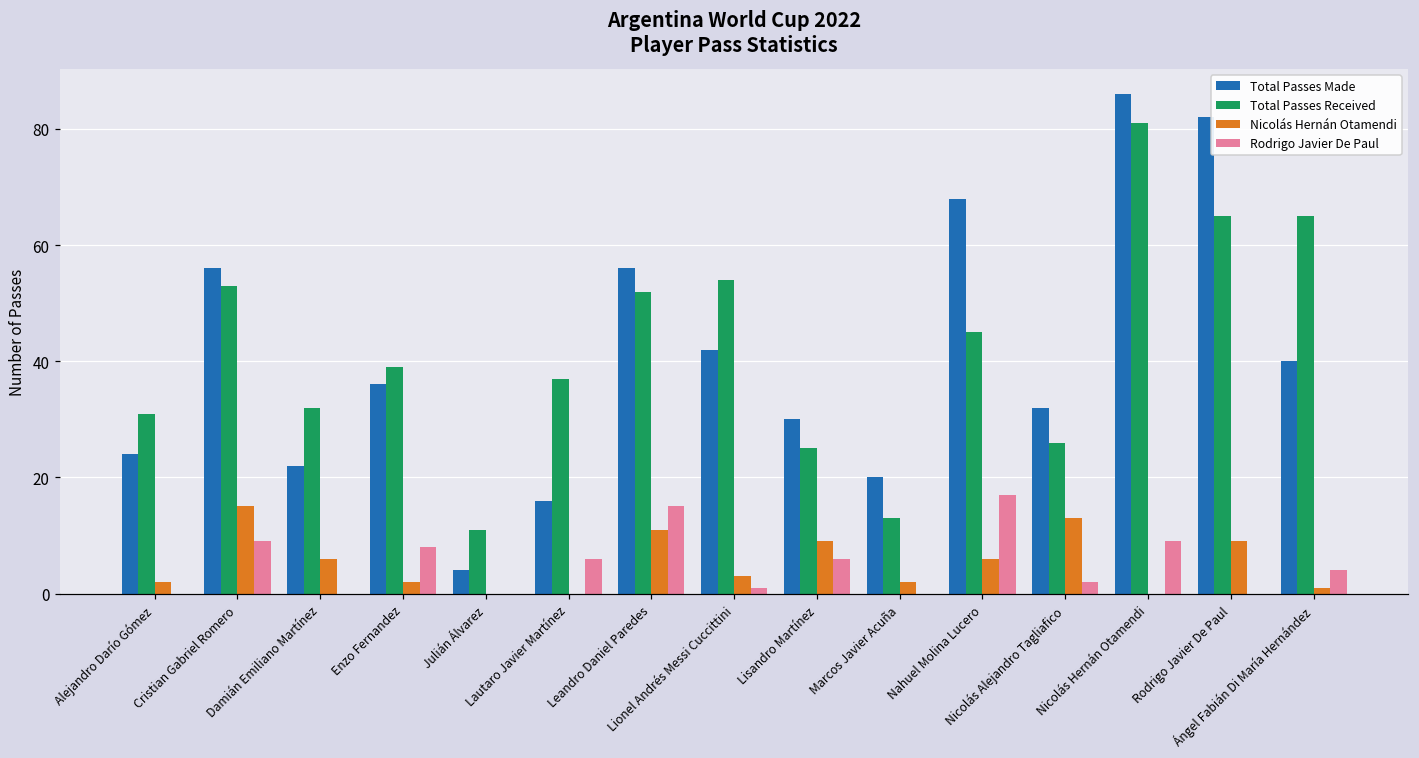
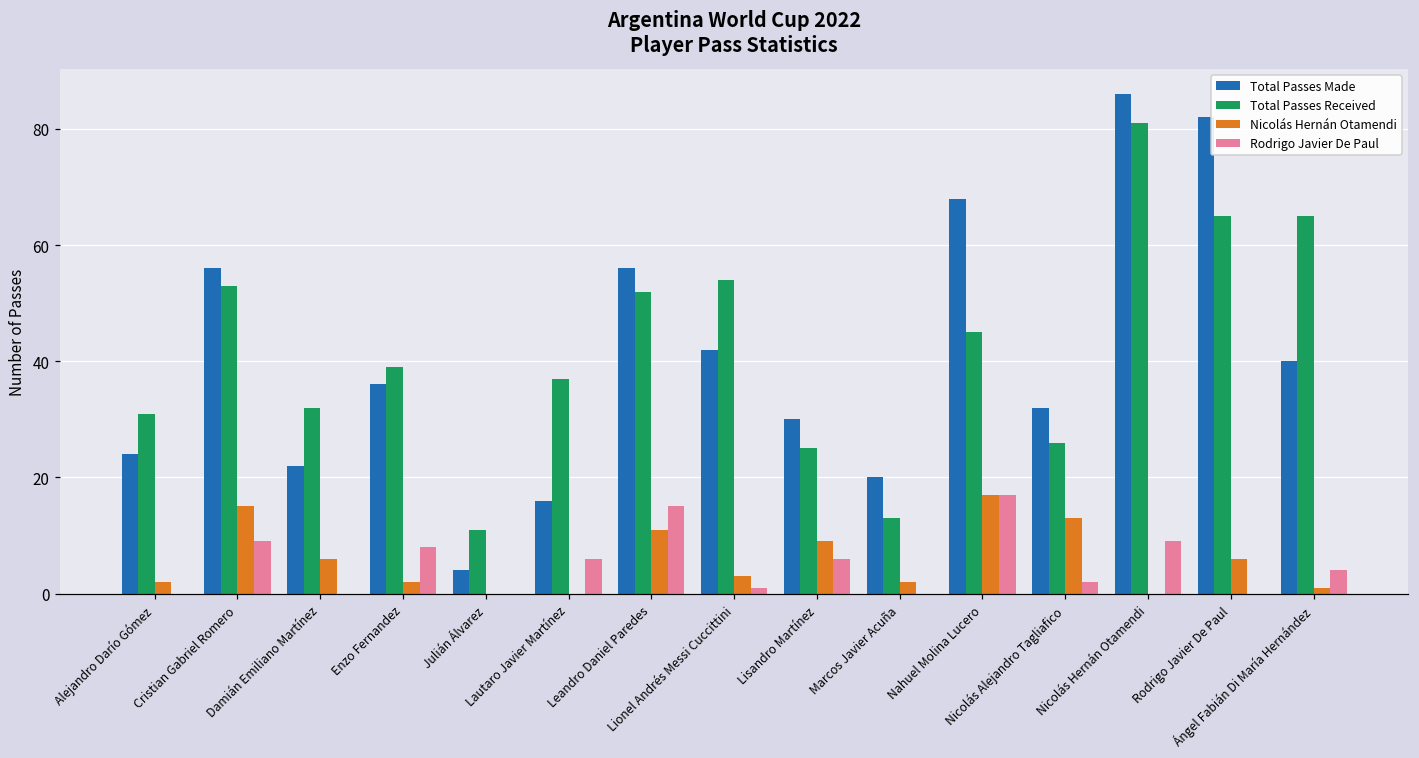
  {
    "Total Passes Made": {
      "Alejandro Darío Gómez": 24,
      "Cristian Gabriel Romero": 56,
      "Damián Emiliano Martínez": 22,
      "Enzo Fernandez": 36,
      "Julián Álvarez": 4,
      "Lautaro Javier Martínez": 16,
      "Leandro Daniel Paredes": 56,
      "Lionel Andrés Messi Cuccittini": 42,
      "Lisandro Martínez": 30,
      "Marcos Javier Acuña": 20,
      "Nahuel Molina Lucero": 68,
      "Nicolás Alejandro Tagliafico": 32,
      "Nicolás Hernán Otamendi": 86,
      "Rodrigo Javier De Paul": 82,
      "Ángel Fabián Di María Hernández": 40
    },
    "Total Passes Received": {
      "Alejandro Darío Gómez": 31,
      "Cristian Gabriel Romero": 53,
      "Damián Emiliano Martínez": 32,
      "Enzo Fernandez": 39,
      "Julián Álvarez": 11,
      "Lautaro Javier Martínez": 37,
      "Leandro Daniel Paredes": 52,
      "Lionel Andrés Messi Cuccittini": 54,
      "Lisandro Martínez": 25,
      "Marcos Javier Acuña": 13,
      "Nahuel Molina Lucero": 45,
      "Nicolás Alejandro Tagliafico": 26,
      "Nicolás Hernán Otamendi": 81,
      "Rodrigo Javier De Paul": 65,
      "Ángel Fabián Di María Hernández": 65
    },
    "Nicolás Hernán Otamendi": {
      "Alejandro Darío Gómez": 2,
      "Cristian Gabriel Romero": 15,
      "Damián Emiliano Martínez": 6,
      "Enzo Fernandez": 2,
      "Julián Álvarez": 0,
      "Lautaro Javier Martínez": 0,
      "Leandro Daniel Paredes": 11,
      "Lionel Andrés Messi Cuccittini": 3,
      "Lisandro Martínez": 9,
      "Marcos Javier Acuña": 2,
-     "Nahuel Molina Lucero": 6,
+     "Nahuel Molina Lucero": 17,
      "Nicolás Alejandro Tagliafico": 13,
      "Nicolás Hernán Otamendi": 0,
-     "Rodrigo Javier De Paul": 9,
+     "Rodrigo Javier De Paul": 6,
      "Ángel Fabián Di María Hernández": 1
    },
    "Rodrigo Javier De Paul": {
      "Alejandro Darío Gómez": 0,
      "Cristian Gabriel Romero": 9,
      "Damián Emiliano Martínez": 0,
      "Enzo Fernandez": 8,
      "Julián Álvarez": 0,
      "Lautaro Javier Martínez": 6,
      "Leandro Daniel Paredes": 15,
      "Lionel Andrés Messi Cuccittini": 1,
      "Lisandro Martínez": 6,
      "Marcos Javier Acuña": 0,
      "Nahuel Molina Lucero": 17,
      "Nicolás Alejandro Tagliafico": 2,
      "Nicolás Hernán Otamendi": 9,
      "Rodrigo Javier De Paul": 0,
      "Ángel Fabián Di María Hernández": 4
    }
  }
